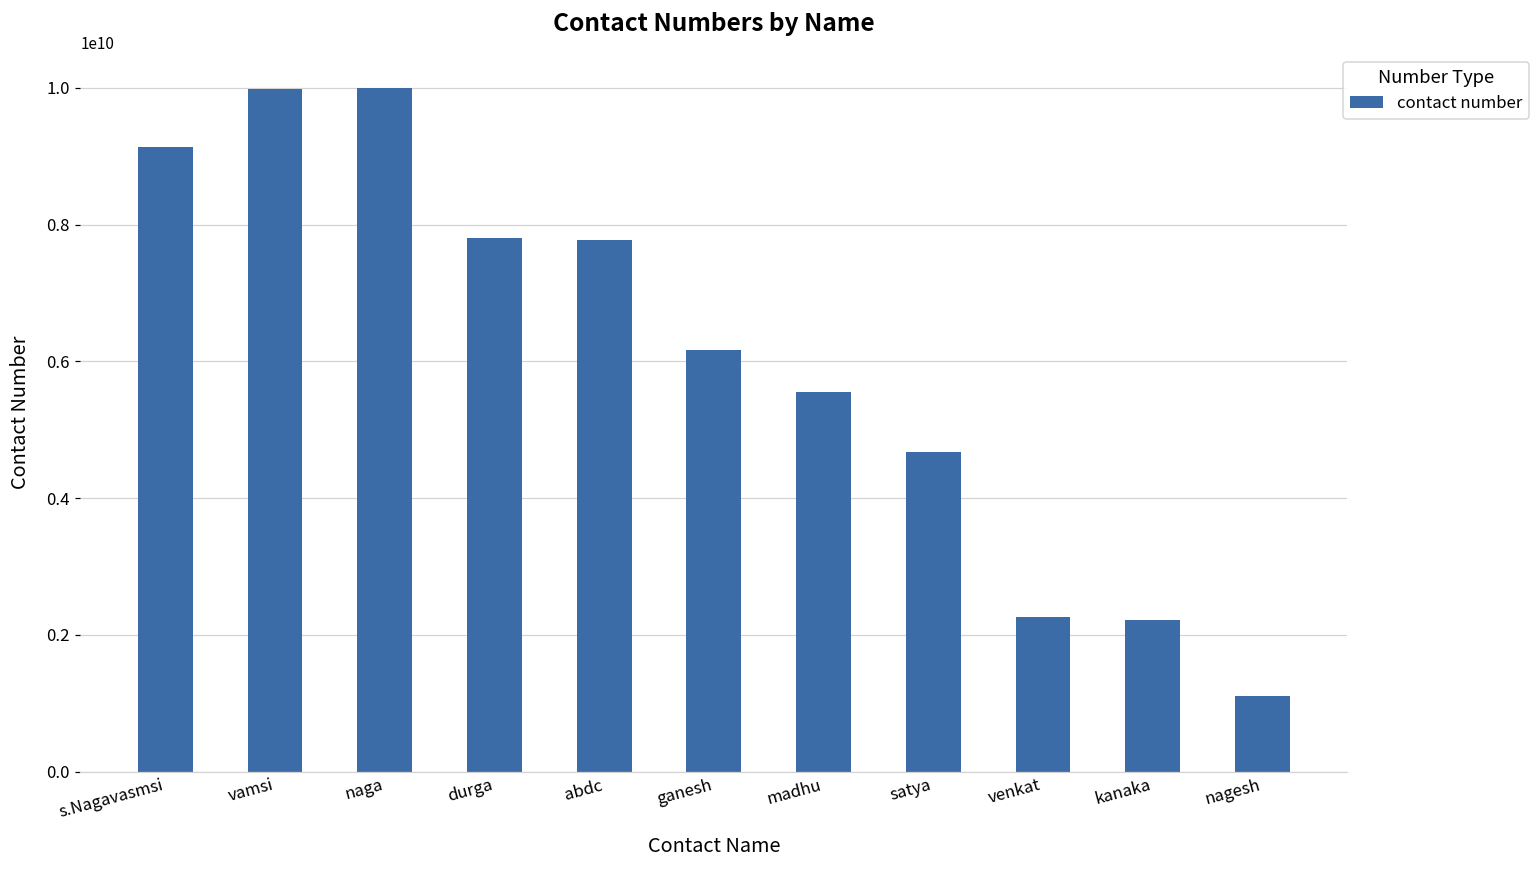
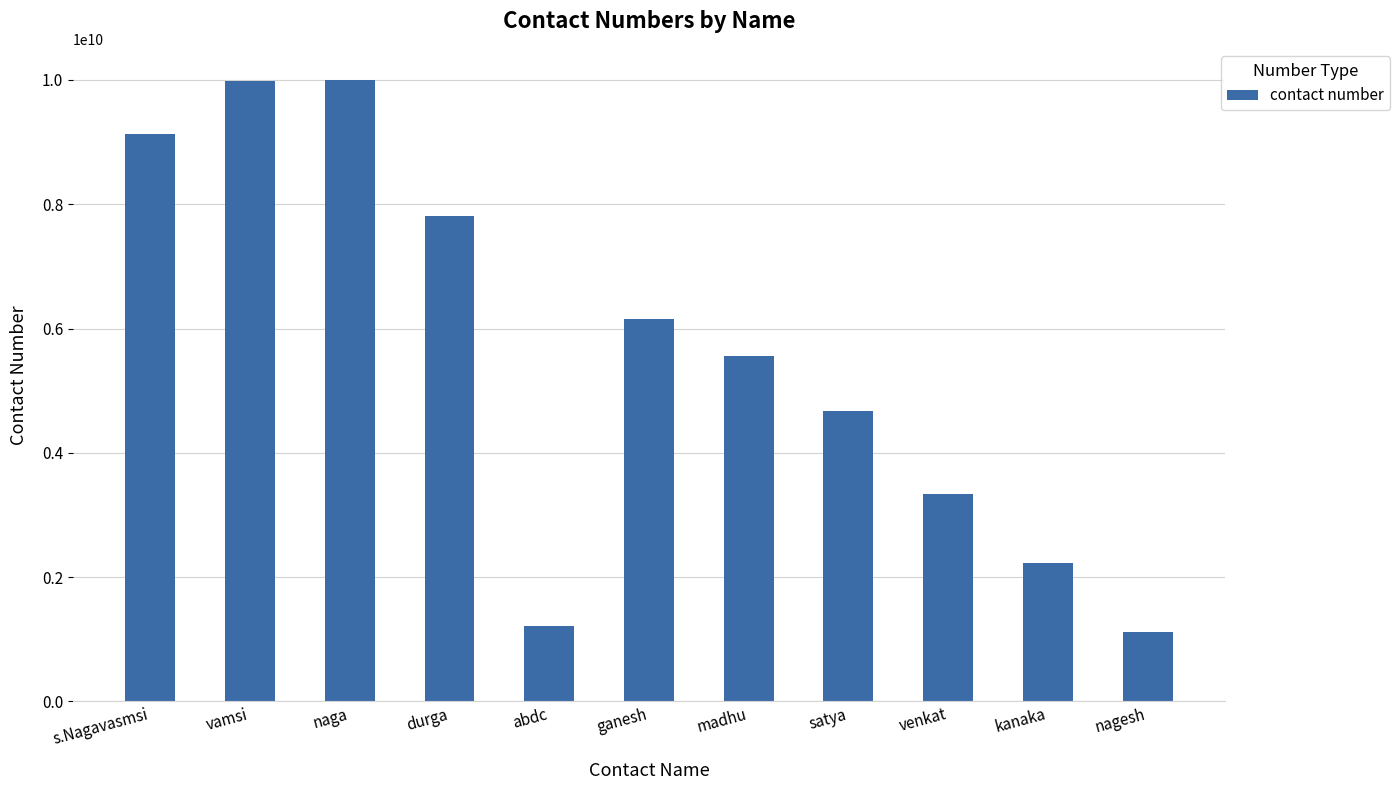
  {
    "s.Nagavasmsi": 9100000000,
    "vamsi": 10000000000,
    "naga": 10000000000,
    "durga": 7800000000,
-   "abdc": 7800000000,
+   "abdc": 1200000000,
    "ganesh": 6200000000,
    "madhu": 5600000000,
    "satya": 4700000000,
-   "venkat": 2300000000,
+   "venkat": 3300000000,
    "kanaka": 2200000000,
    "nagesh": 1100000000
  }
